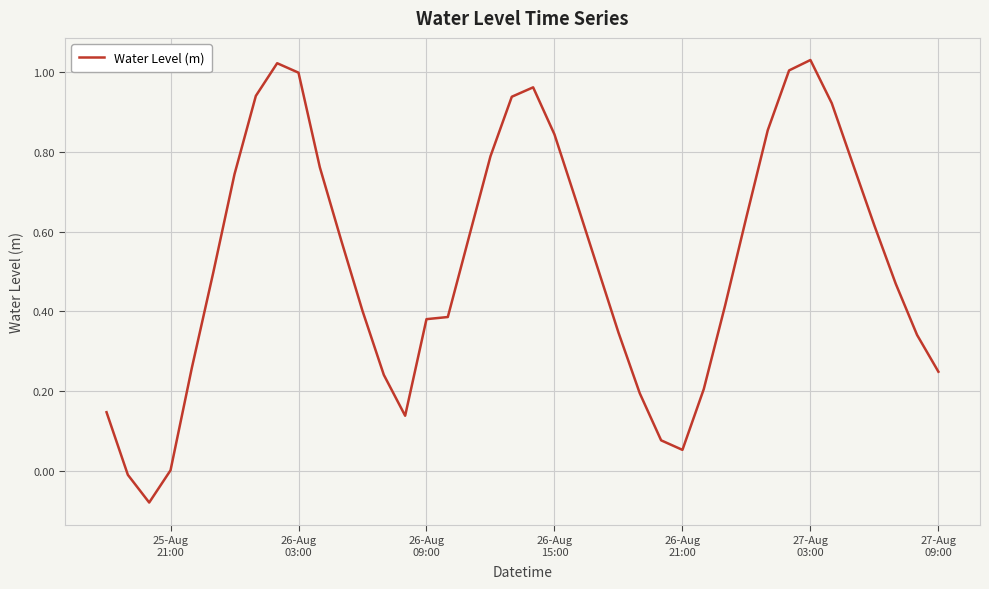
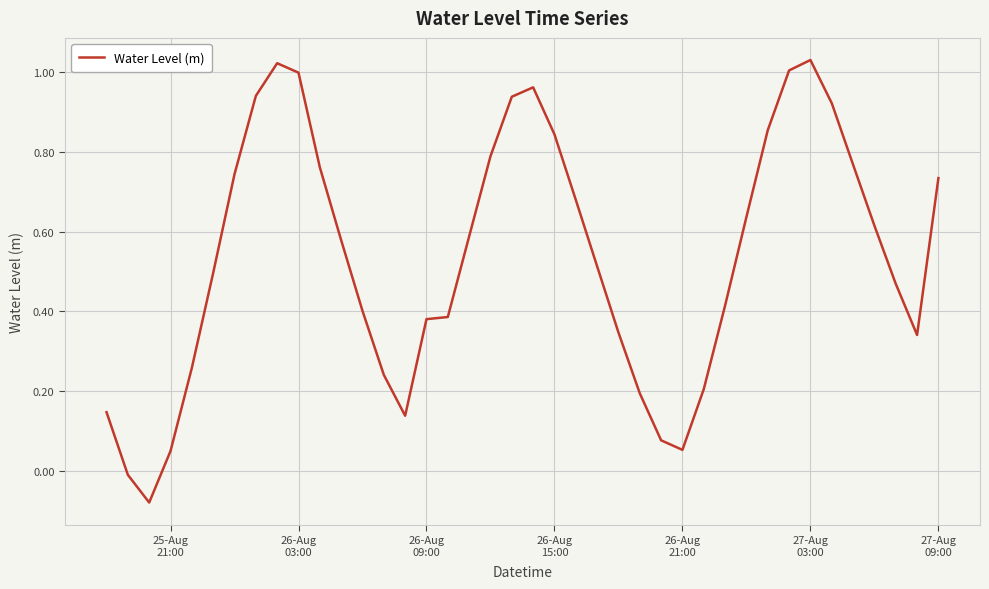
  {
-   "25-Aug 21:00": 0.00,
+   "25-Aug 21:00": 0.05,
    "26-Aug 03:00": 1.00,
    "26-Aug 09:00": 0.38,
    "26-Aug 15:00": 0.84,
    "26-Aug 21:00": 0.05,
    "27-Aug 03:00": 1.03,
-   "27-Aug 09:00": 0.25
+   "27-Aug 09:00": 0.73
  }
